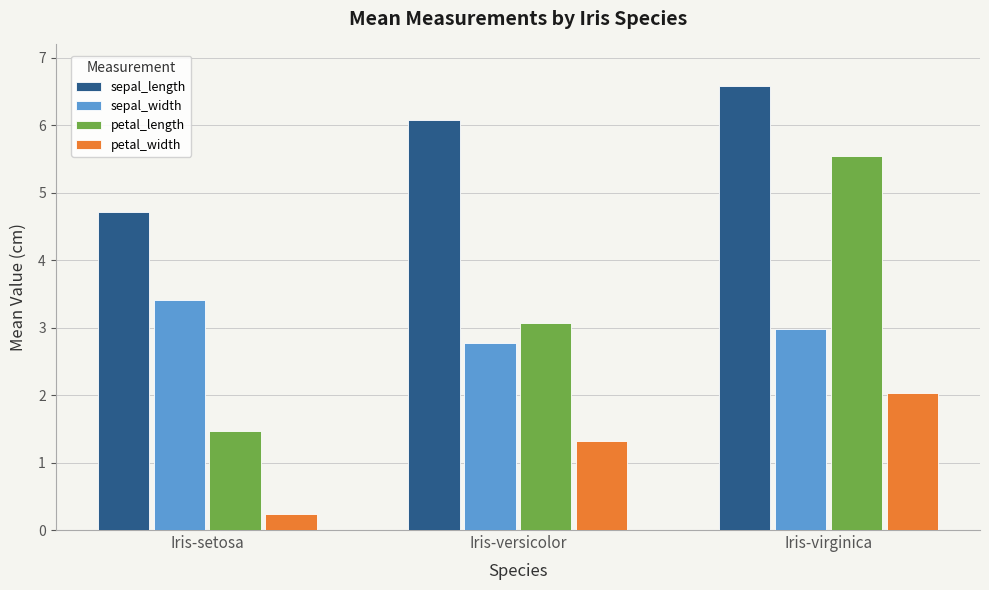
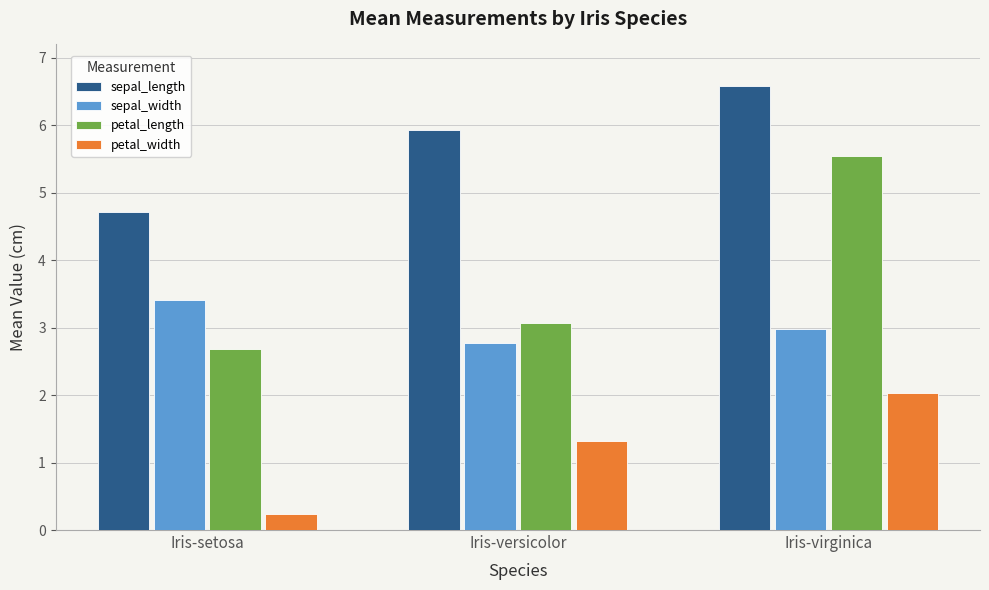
  {
    "sepal_length": {
      "Iris-setosa": 4.7,
-     "Iris-versicolor": 6.1,
+     "Iris-versicolor": 5.9,
      "Iris-virginica": 6.6
    },
    "sepal_width": {
      "Iris-setosa": 3.4,
      "Iris-versicolor": 2.8,
      "Iris-virginica": 3.0
    },
    "petal_length": {
-     "Iris-setosa": 1.5,
+     "Iris-setosa": 2.7,
      "Iris-versicolor": 3.1,
      "Iris-virginica": 5.6
    },
    "petal_width": {
      "Iris-setosa": 0.2,
      "Iris-versicolor": 1.3,
      "Iris-virginica": 2.0
    }
  }
